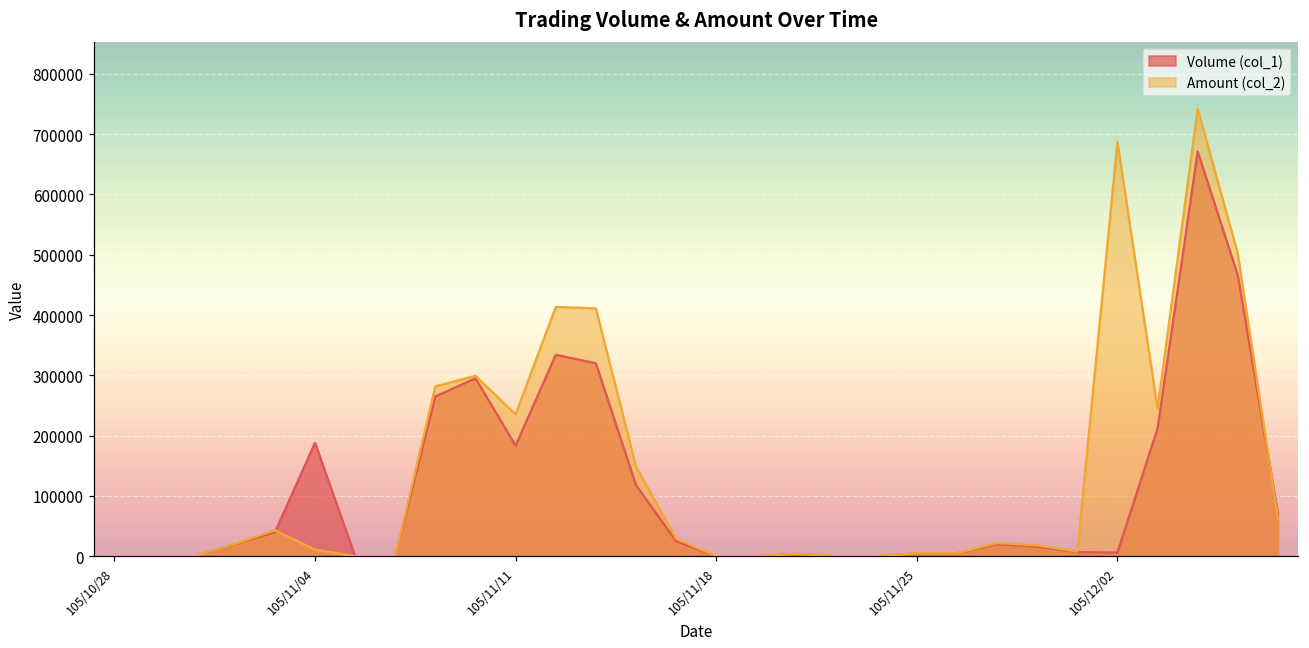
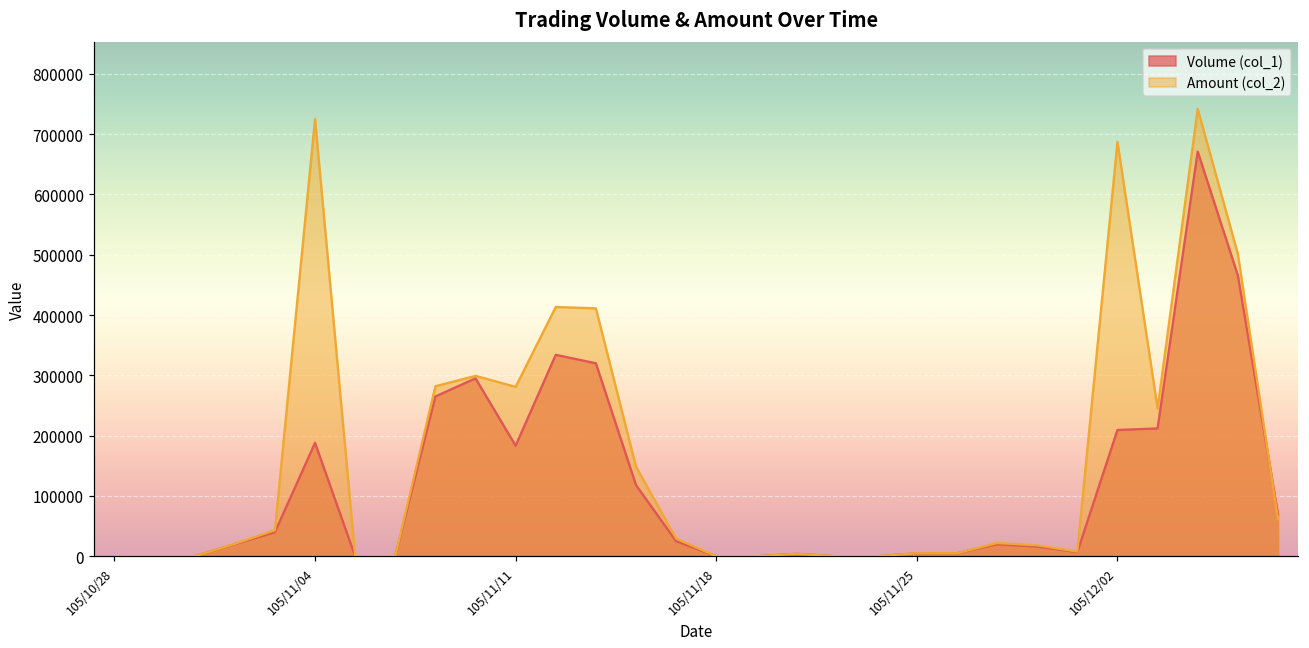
  {
    "Volume (col_1)": {
      "105/11/04": 190000,
      "105/11/11": 180000,
-     "105/12/02": 10000
+     "105/12/02": 210000
    },
    "Amount (col_2)": {
-     "105/11/04": 10000,
-     "105/11/11": 240000,
+     "105/11/04": 720000,
+     "105/11/11": 280000,
      "105/12/02": 690000
    }
  }
